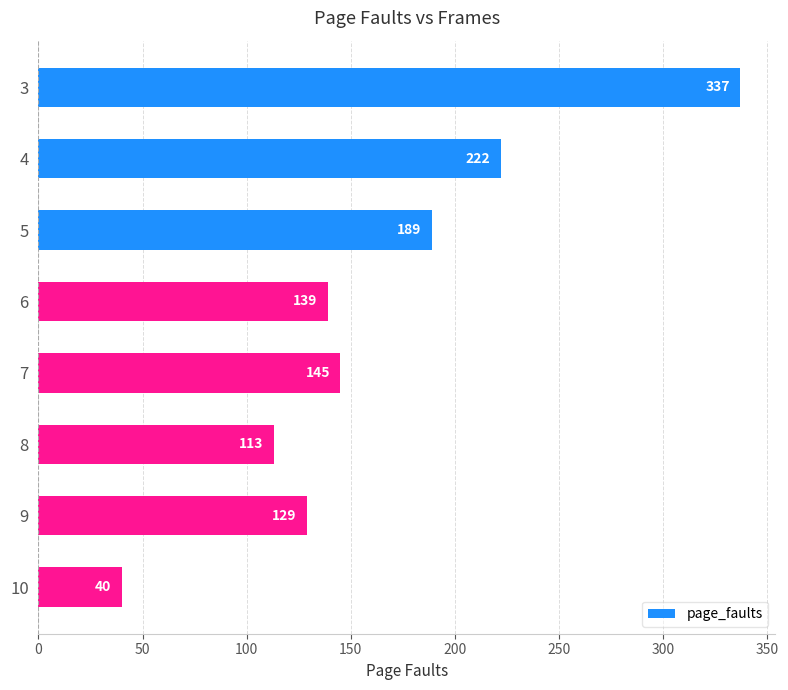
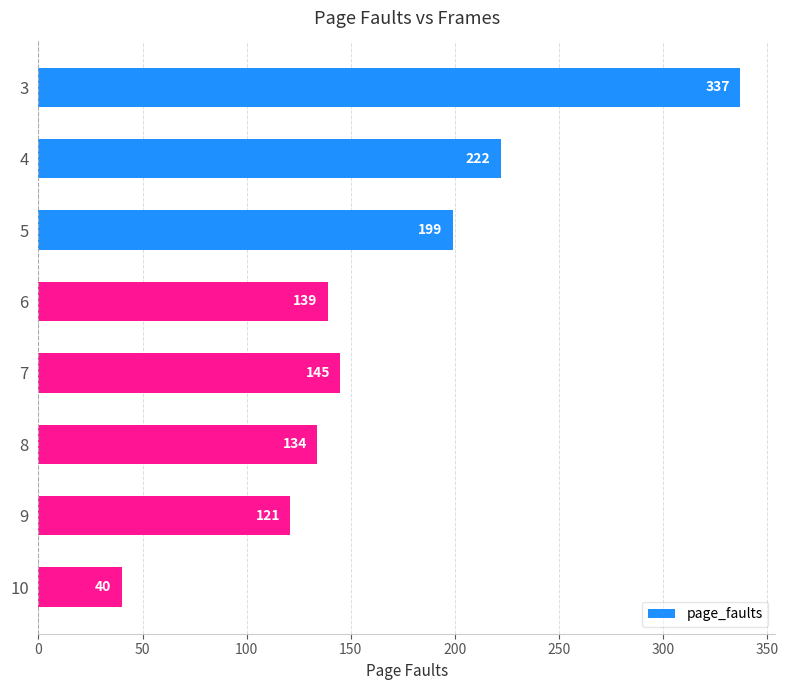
  {
    "3": 337,
    "4": 222,
-   "5": 189,
+   "5": 199,
    "6": 139,
    "7": 145,
-   "8": 113,
-   "9": 129,
+   "8": 134,
+   "9": 121,
    "10": 40
  }
